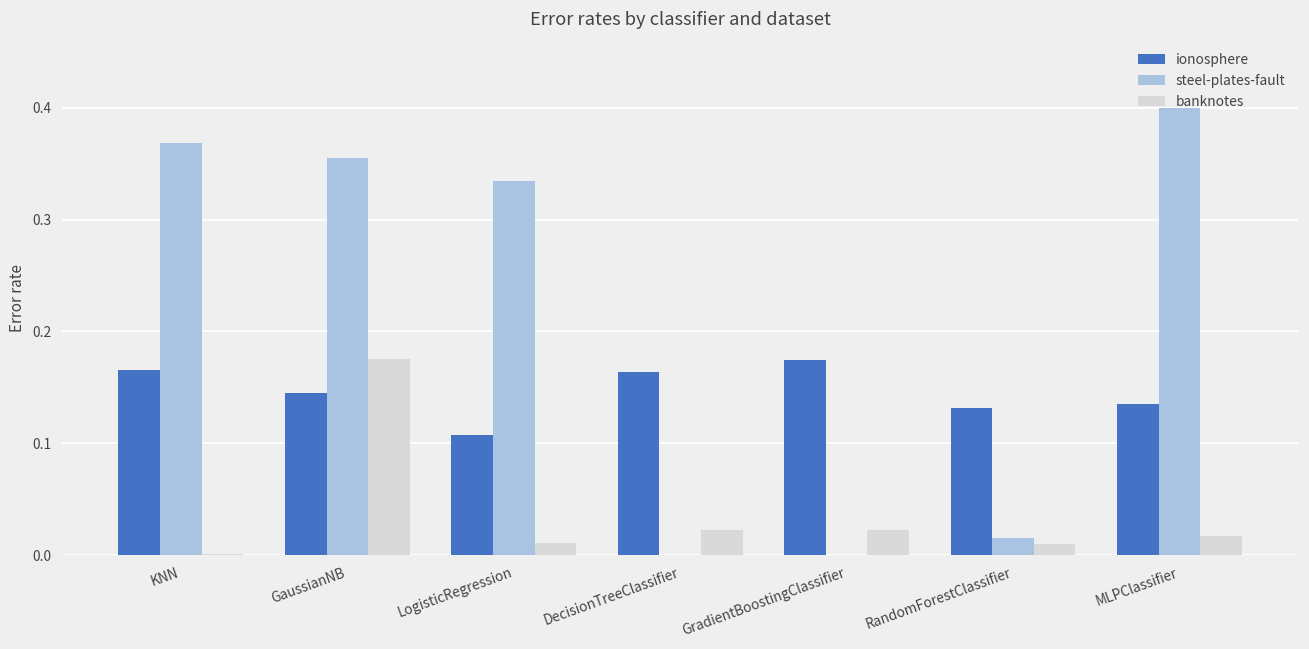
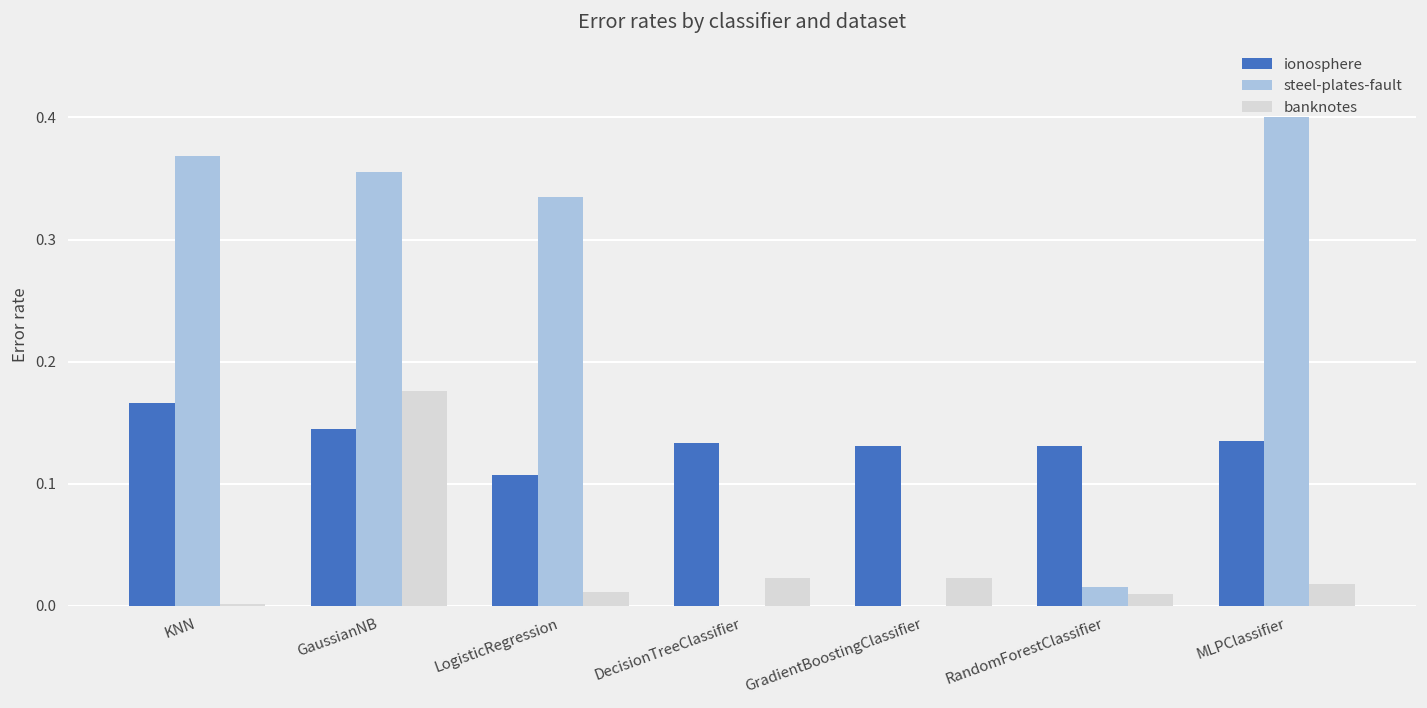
  {
    "ionosphere": {
      "KNN": 0.166,
      "GaussianNB": 0.145,
      "LogisticRegression": 0.107,
-     "DecisionTreeClassifier": 0.164,
-     "GradientBoostingClassifier": 0.174,
+     "DecisionTreeClassifier": 0.134,
+     "GradientBoostingClassifier": 0.131,
      "RandomForestClassifier": 0.131,
      "MLPClassifier": 0.135
    }
  }
